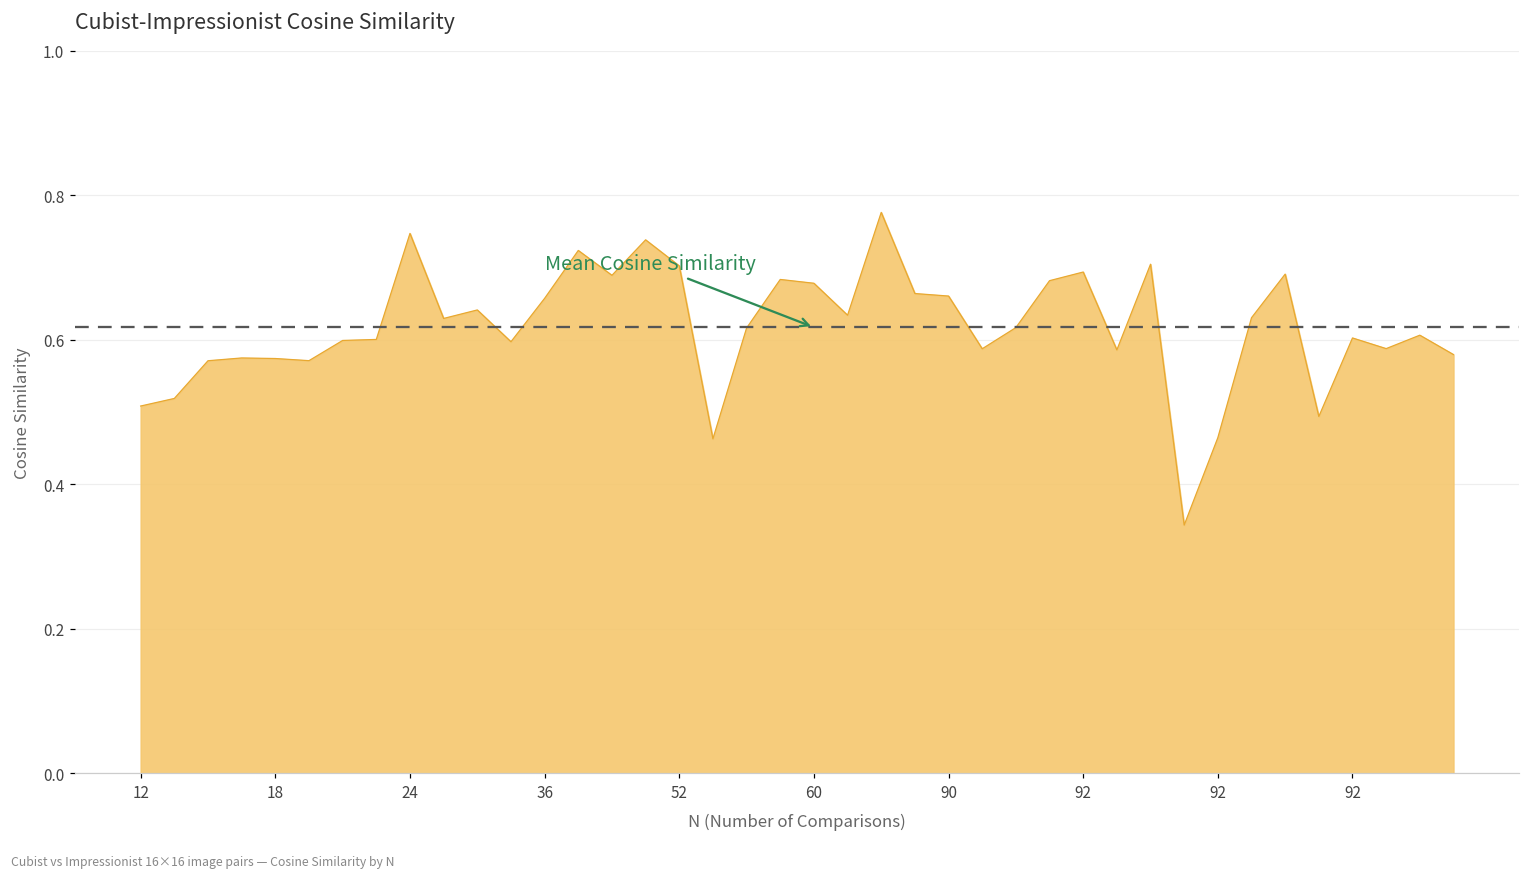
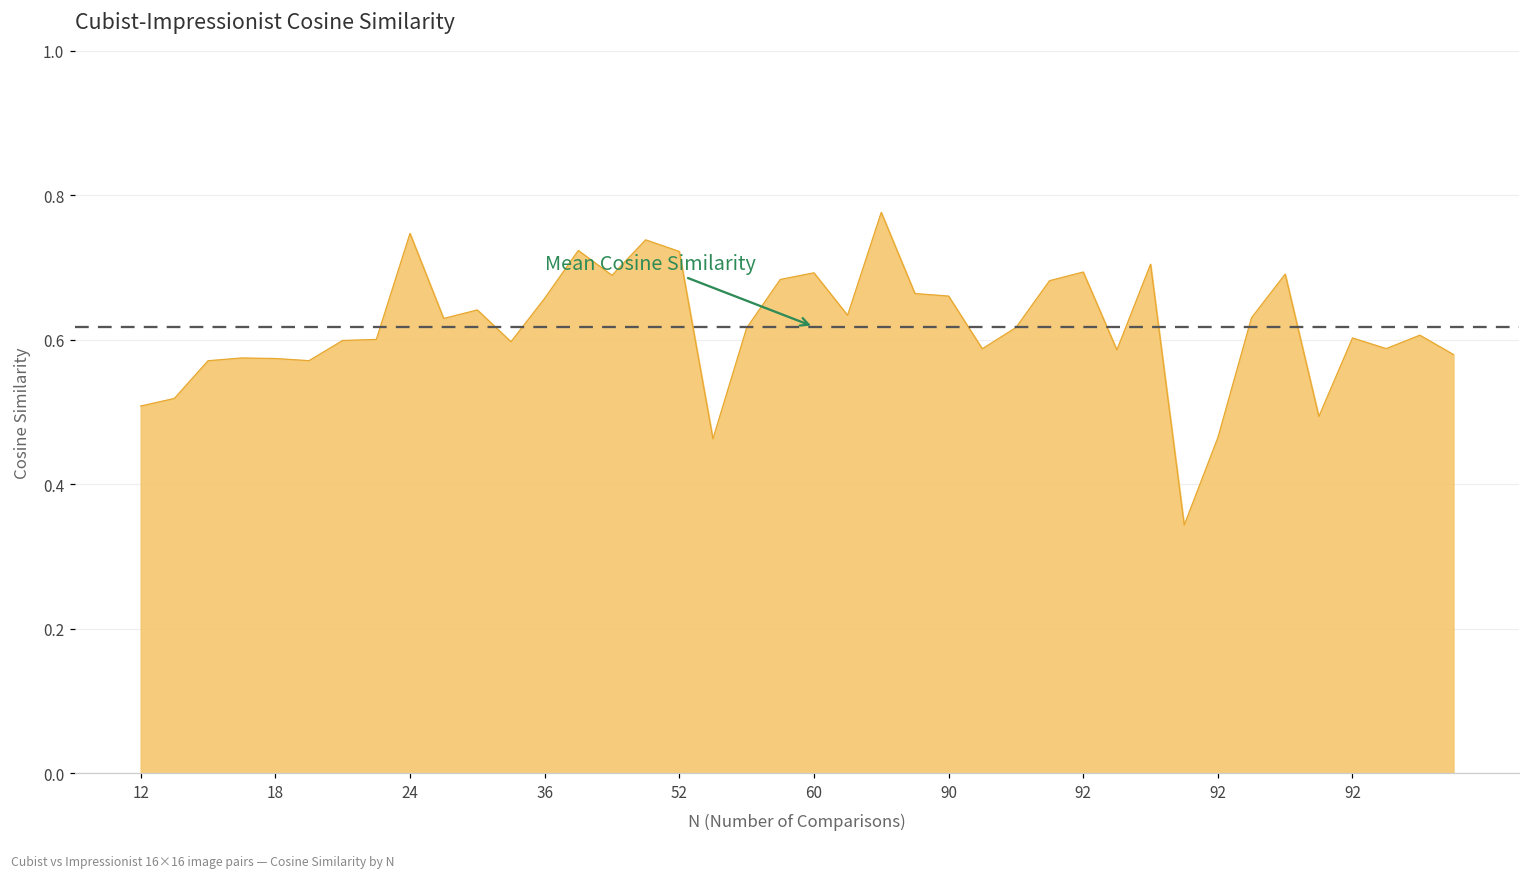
  {
    "12": 0.51,
    "24": 0.75,
    "36": 0.66,
-   "52": 0.70,
-   "60": 0.68,
+   "52": 0.72,
+   "60": 0.69,
    "90": 0.66
  }
